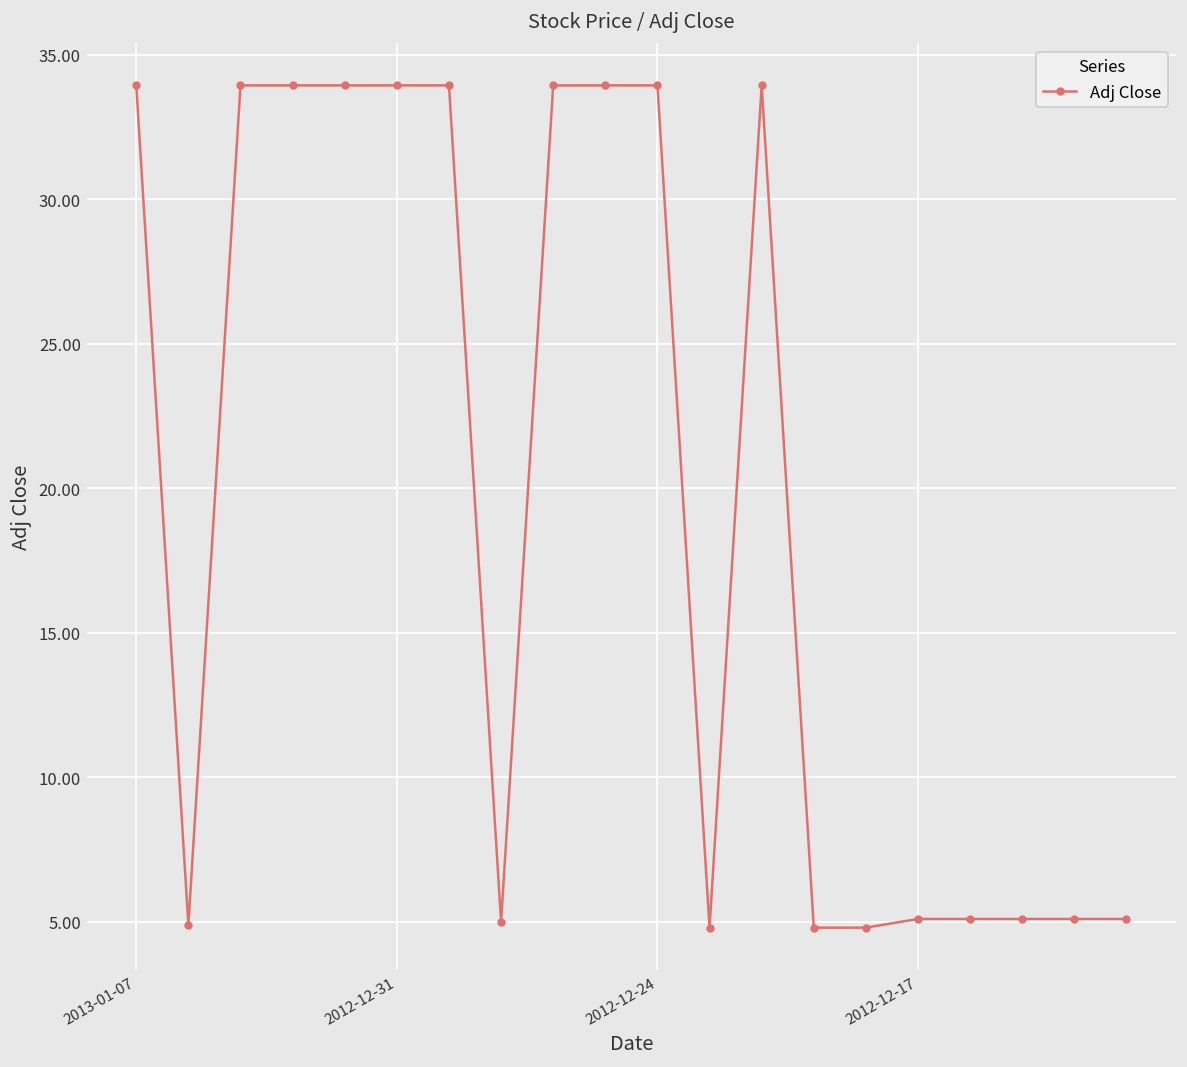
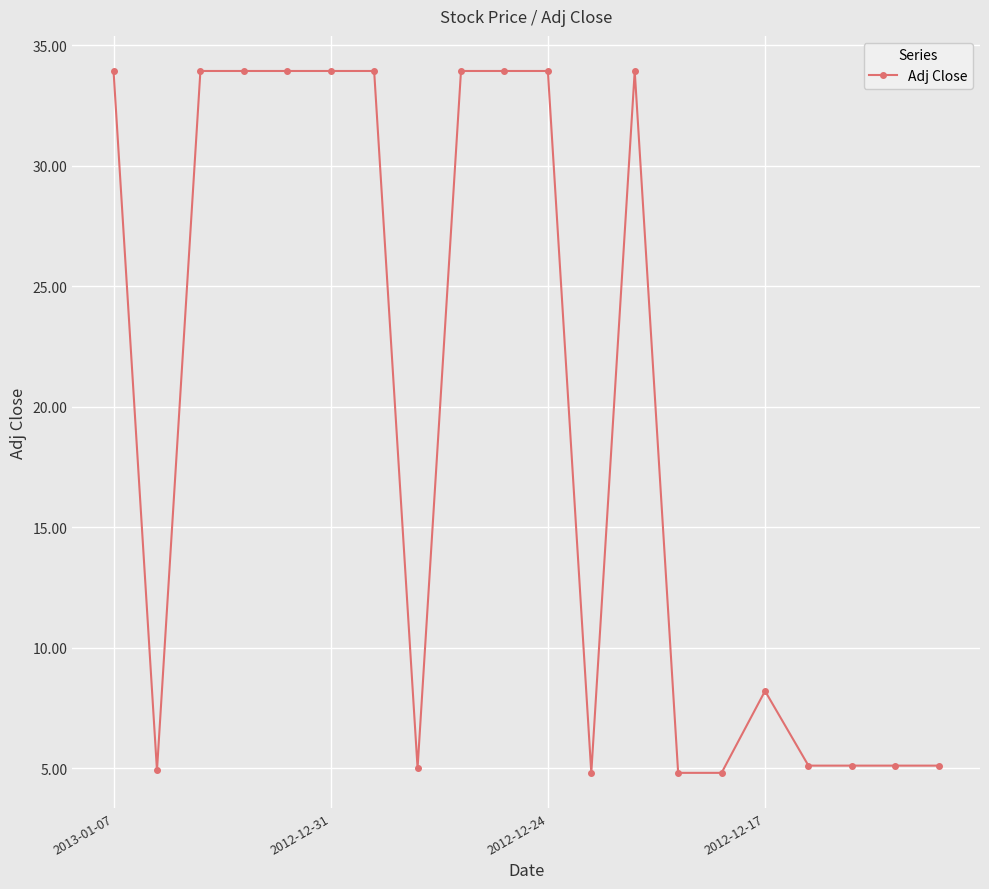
  {
    "2013-01-07": 33.9,
    "2012-12-31": 33.9,
    "2012-12-24": 33.9,
-   "2012-12-17": 5.1
+   "2012-12-17": 8.2
  }
